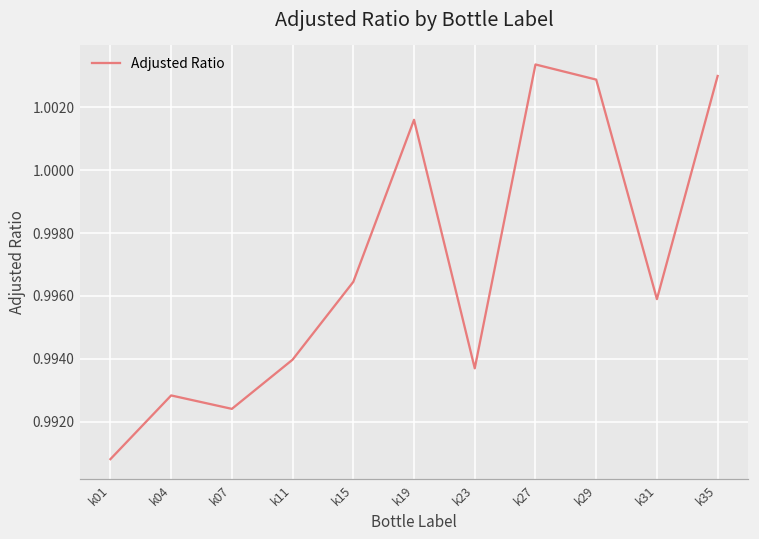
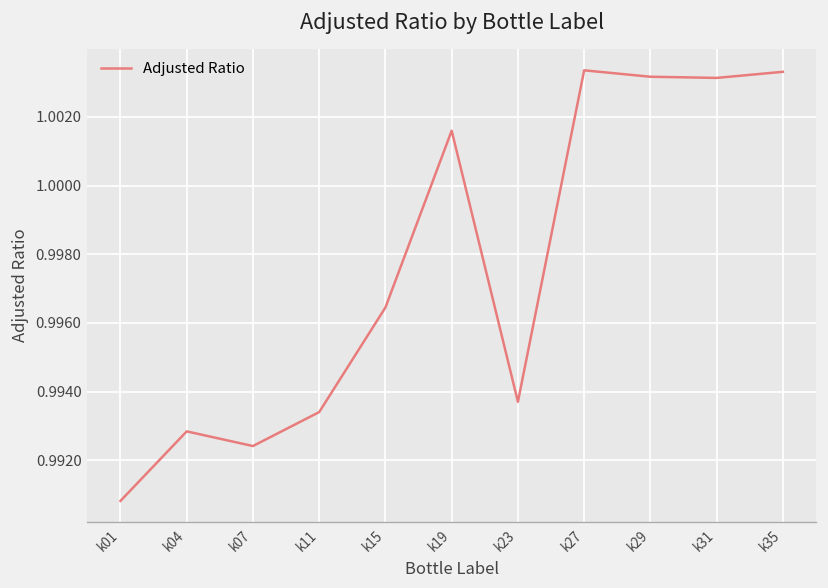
  {
    "k01": 0.9908,
    "k04": 0.9928,
    "k07": 0.9924,
-   "k11": 0.9940,
+   "k11": 0.9934,
    "k15": 0.9964,
    "k19": 1.0016,
    "k23": 0.9937,
    "k27": 1.0034,
-   "k29": 1.0029,
-   "k31": 0.9959,
-   "k35": 1.0030
+   "k29": 1.0032,
+   "k31": 1.0031,
+   "k35": 1.0033
  }
